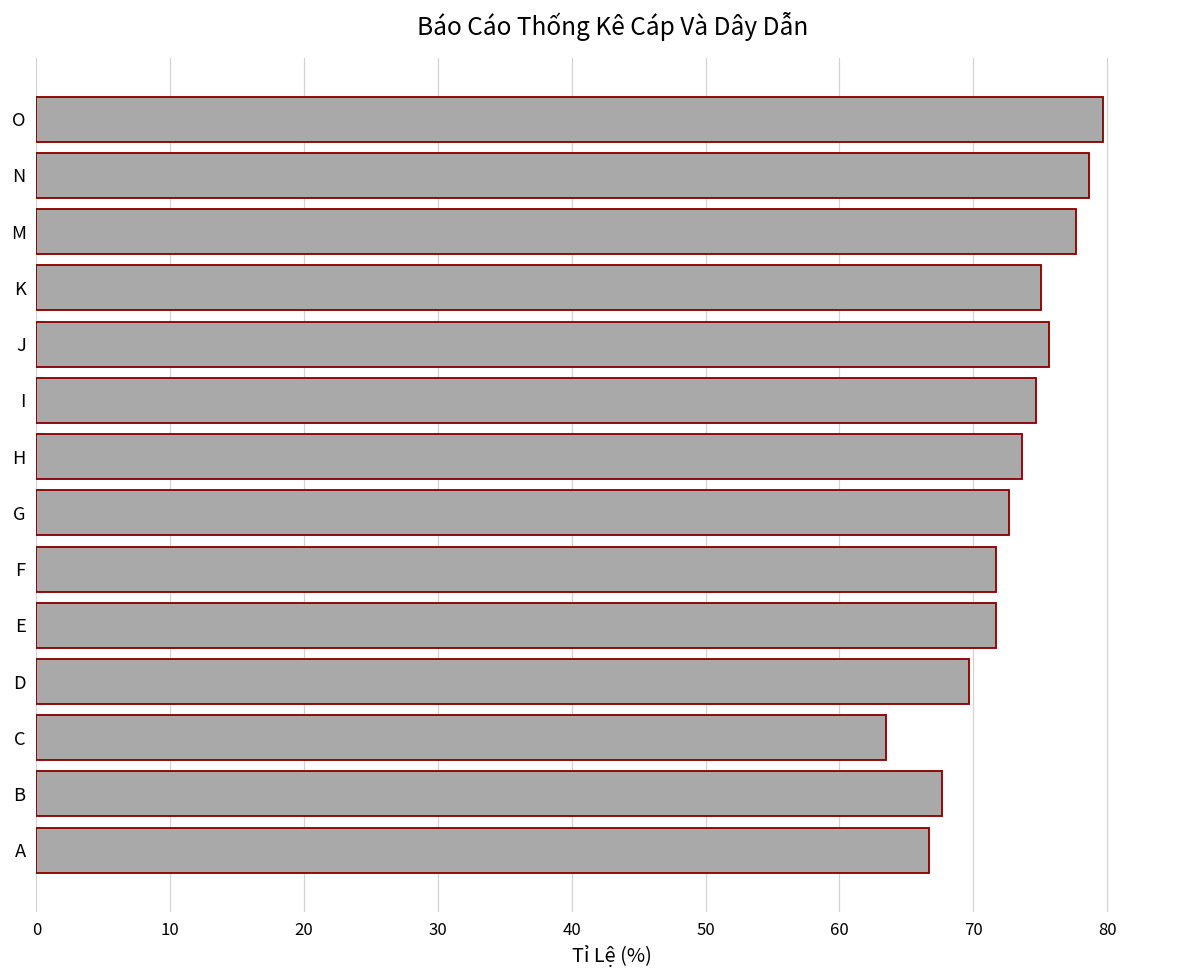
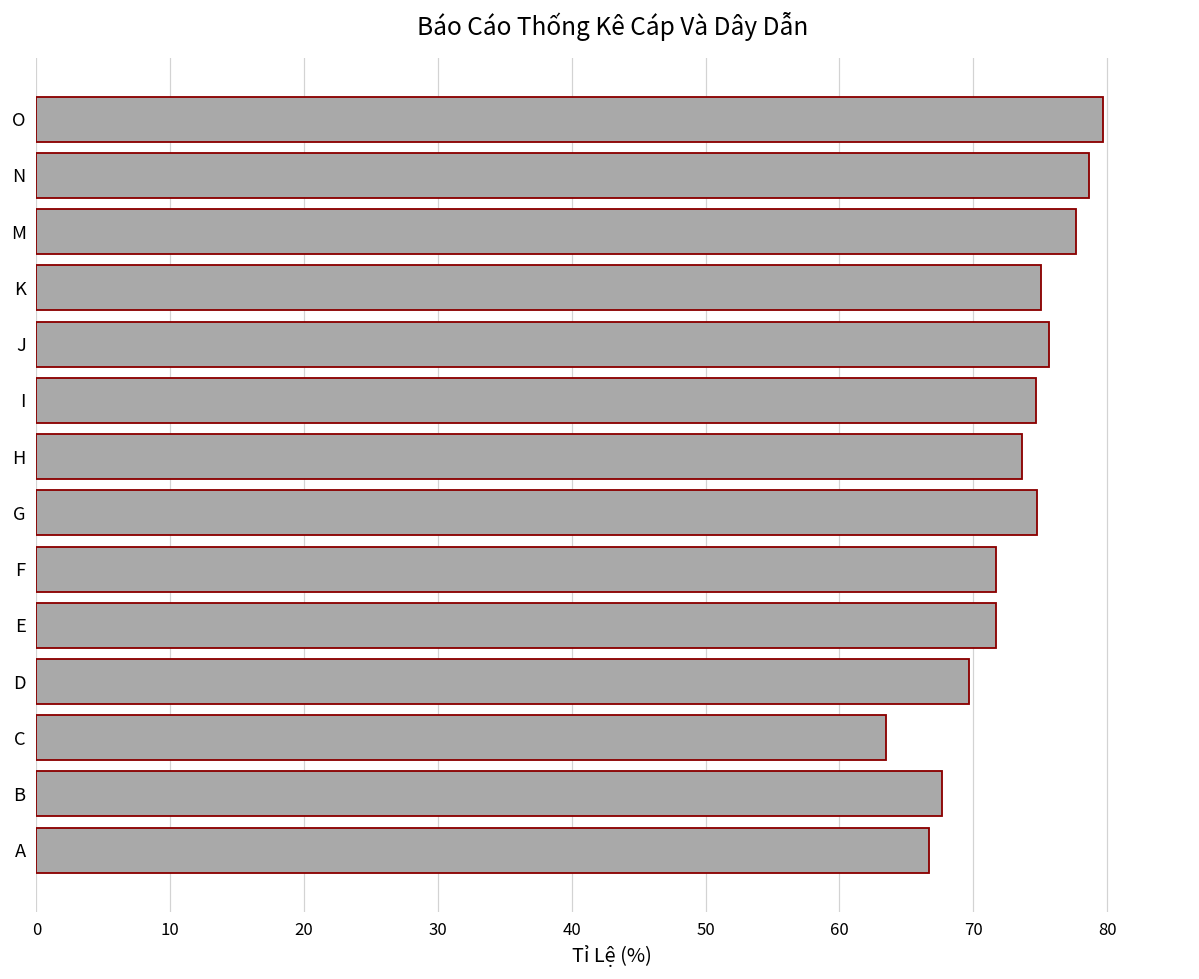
  {
    "O": 79.7,
    "N": 78.7,
    "M": 77.7,
    "K": 75.1,
    "J": 75.7,
    "I": 74.7,
    "H": 73.7,
-   "G": 72.7,
+   "G": 74.8,
    "F": 71.7,
    "E": 71.7,
    "D": 69.7,
    "C": 63.5,
    "B": 67.7,
    "A": 66.7
  }
